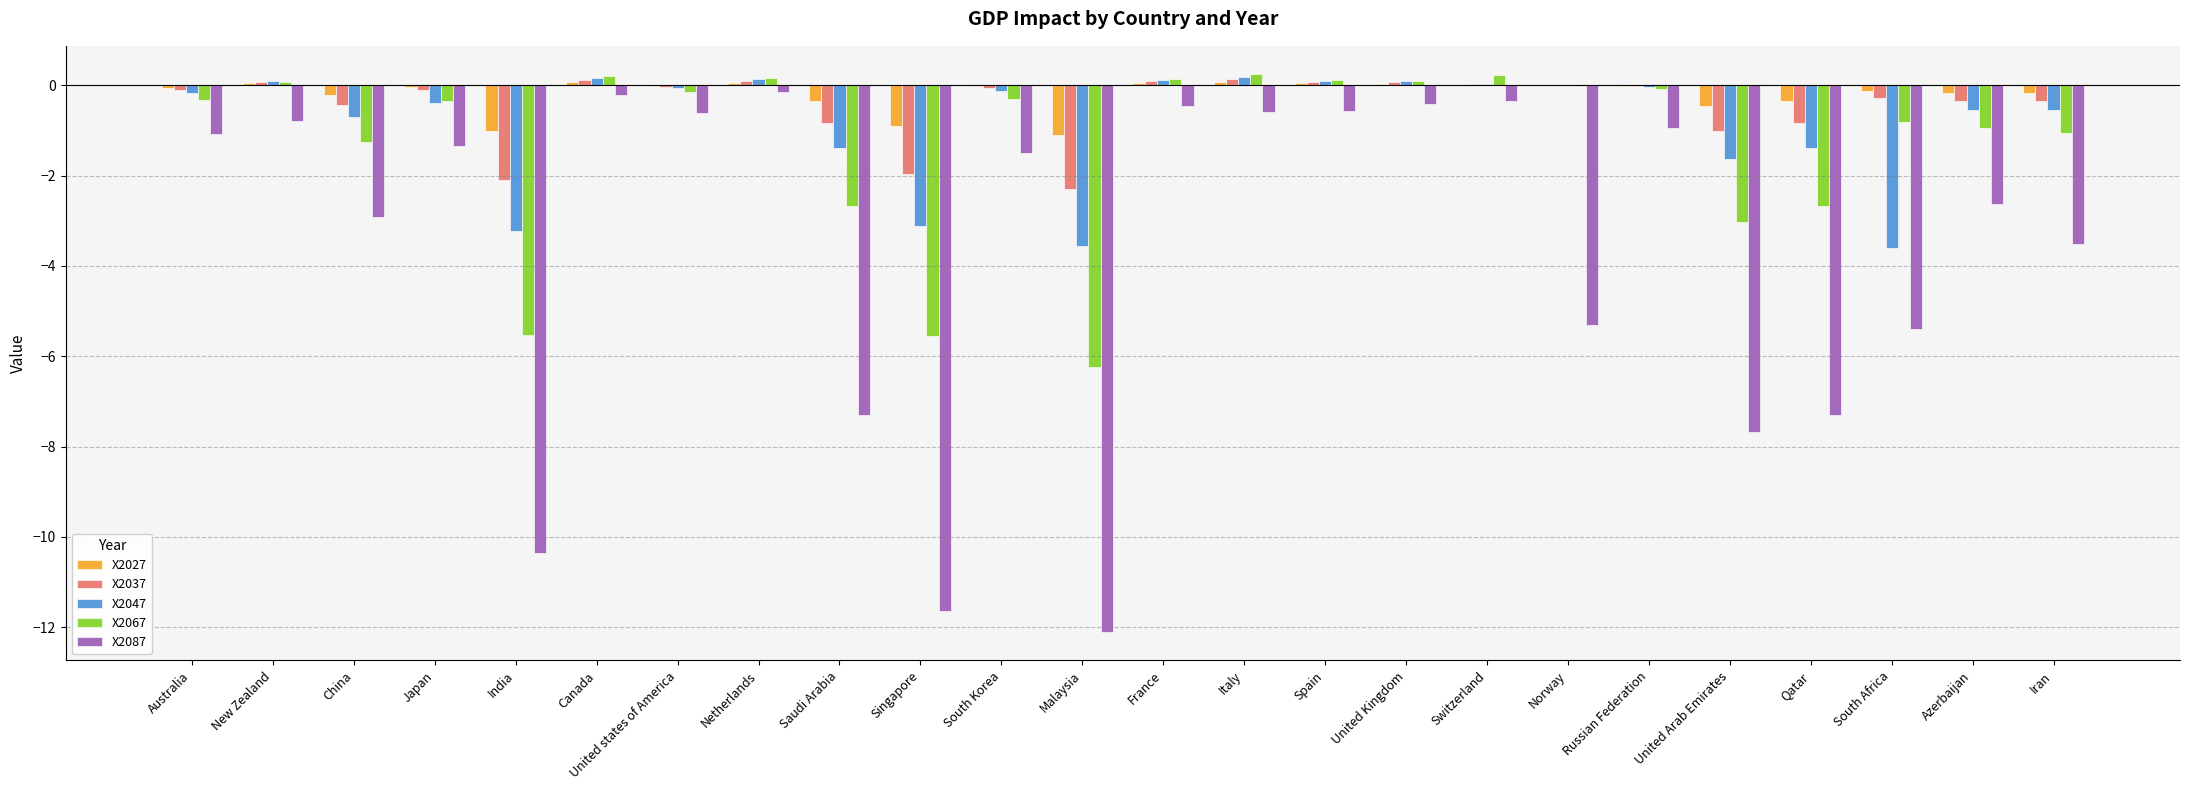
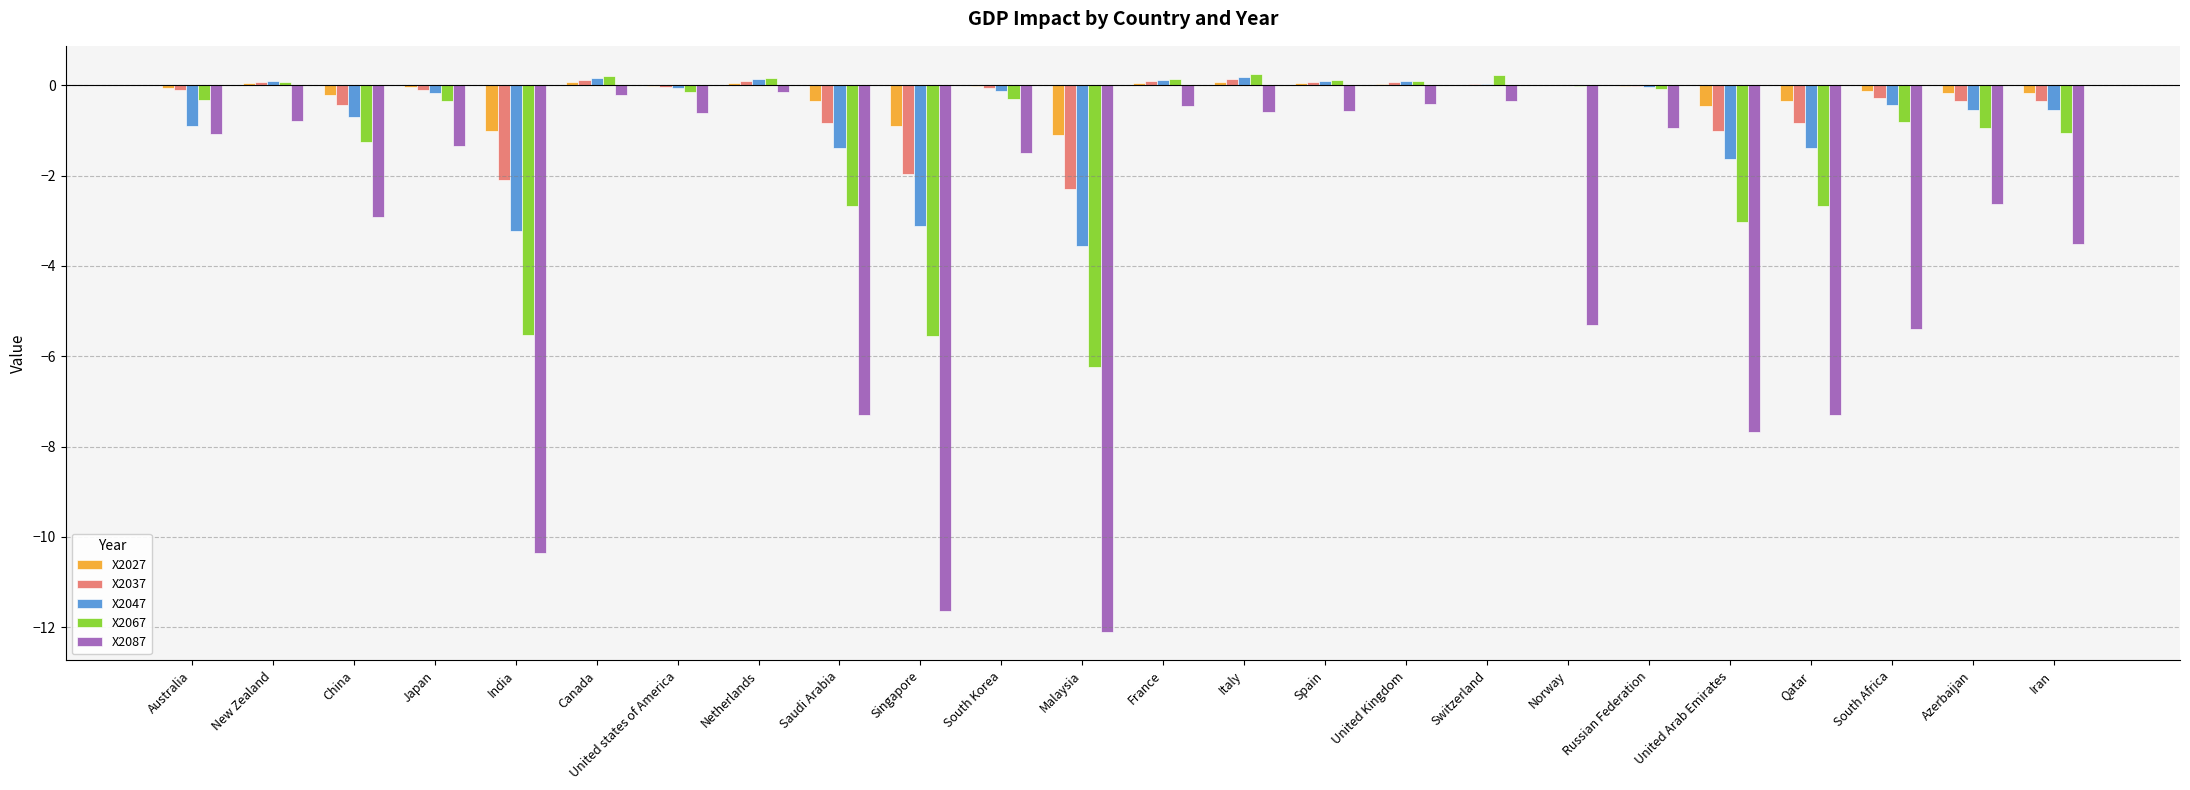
  {
    "X2027": {
      "China": -0.2,
      "India": -1.0,
      "Canada": 0.1,
      "Saudi Arabia": -0.4,
      "Singapore": -0.9,
      "Malaysia": -1.1,
      "Italy": 0.1,
      "United Arab Emirates": -0.5,
      "Qatar": -0.4,
      "South Africa": -0.1,
      "Azerbaijan": -0.2,
      "Iran": -0.2
    },
    "X2037": {
      "Australia": -0.1,
      "New Zealand": 0.1,
      "China": -0.4,
      "Japan": -0.1,
      "India": -2.1,
      "Canada": 0.1,
      "Netherlands": 0.1,
      "Saudi Arabia": -0.8,
      "Singapore": -2.0,
      "South Korea": -0.1,
      "Malaysia": -2.3,
      "France": 0.1,
      "Italy": 0.1,
      "Spain": 0.1,
      "United Kingdom": 0.1,
      "United Arab Emirates": -1.0,
      "Qatar": -0.8,
      "South Africa": -0.3,
      "Azerbaijan": -0.4,
      "Iran": -0.4
    },
    "X2047": {
-     "Australia": -0.2,
+     "Australia": -0.9,
      "New Zealand": 0.1,
      "China": -0.7,
-     "Japan": -0.4,
+     "Japan": -0.2,
      "India": -3.2,
      "Canada": 0.2,
      "United states of America": -0.1,
      "Netherlands": 0.1,
      "Saudi Arabia": -1.4,
      "Singapore": -3.1,
      "South Korea": -0.1,
      "Malaysia": -3.6,
      "France": 0.1,
      "Italy": 0.2,
      "Spain": 0.1,
      "United Kingdom": 0.1,
      "United Arab Emirates": -1.6,
      "Qatar": -1.4,
-     "South Africa": -3.6,
+     "South Africa": -0.4,
      "Azerbaijan": -0.5,
      "Iran": -0.6
    },
    "X2067": {
      "Australia": -0.3,
      "New Zealand": 0.1,
      "China": -1.2,
      "Japan": -0.4,
      "India": -5.5,
      "Canada": 0.2,
      "United states of America": -0.1,
      "Netherlands": 0.2,
      "Saudi Arabia": -2.7,
      "Singapore": -5.6,
      "South Korea": -0.3,
      "Malaysia": -6.2,
      "France": 0.1,
      "Italy": 0.3,
      "Spain": 0.1,
      "United Kingdom": 0.1,
      "Switzerland": 0.2,
      "Russian Federation": -0.1,
      "United Arab Emirates": -3.0,
      "Qatar": -2.7,
      "South Africa": -0.8,
      "Azerbaijan": -1.0,
      "Iran": -1.0
    },
    "X2087": {
      "Australia": -1.1,
      "New Zealand": -0.8,
      "China": -2.9,
      "Japan": -1.3,
      "India": -10.4,
      "Canada": -0.2,
      "United states of America": -0.6,
      "Netherlands": -0.2,
      "Saudi Arabia": -7.3,
      "Singapore": -11.7,
      "South Korea": -1.5,
      "Malaysia": -12.1,
      "France": -0.5,
      "Italy": -0.6,
      "Spain": -0.6,
      "United Kingdom": -0.4,
      "Switzerland": -0.4,
      "Norway": -5.3,
      "Russian Federation": -0.9,
      "United Arab Emirates": -7.7,
      "Qatar": -7.3,
      "South Africa": -5.4,
      "Azerbaijan": -2.6,
      "Iran": -3.5
    }
  }
